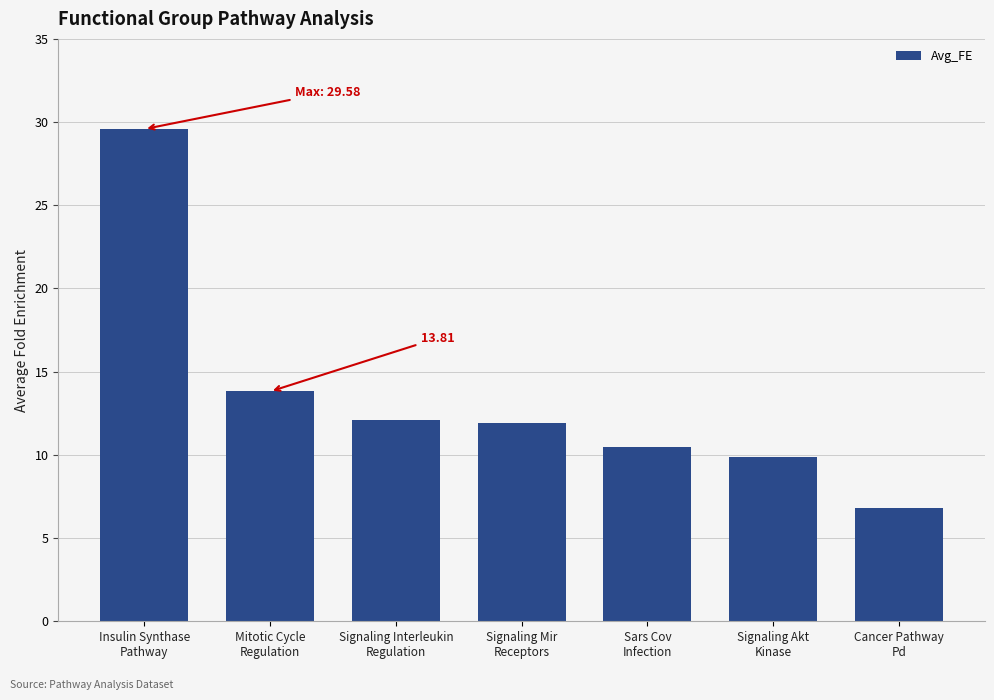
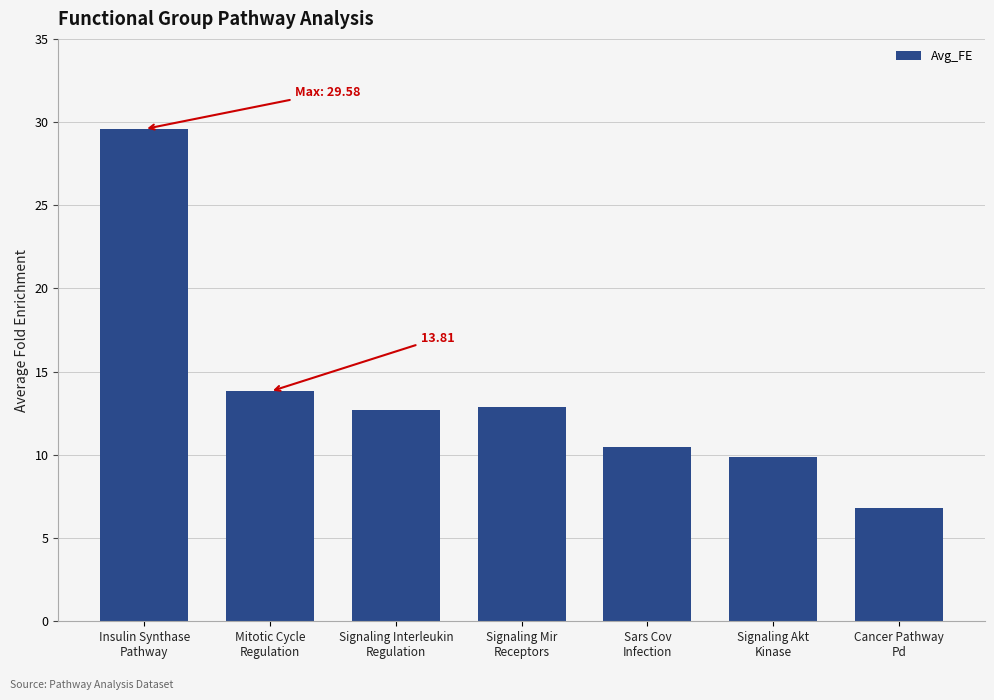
  {
-   "Signaling Interleukin Regulation": 12.1,
-   "Signaling Mir Receptors": 11.9,
+   "Signaling Interleukin Regulation": 12.7,
+   "Signaling Mir Receptors": 12.9,
    "Sars Cov Infection": 10.5,
    "Signaling Akt Kinase": 9.9,
    "Cancer Pathway Pd": 6.8
  }
